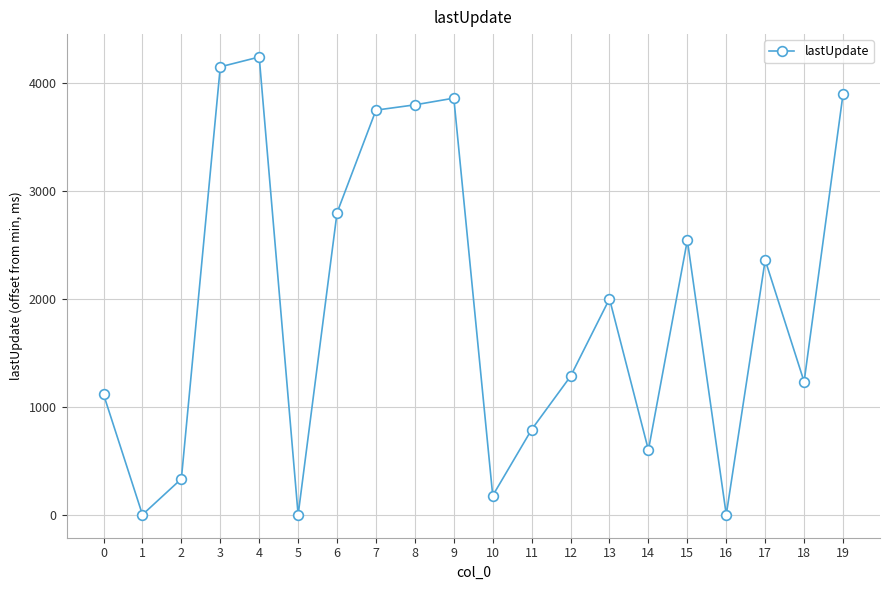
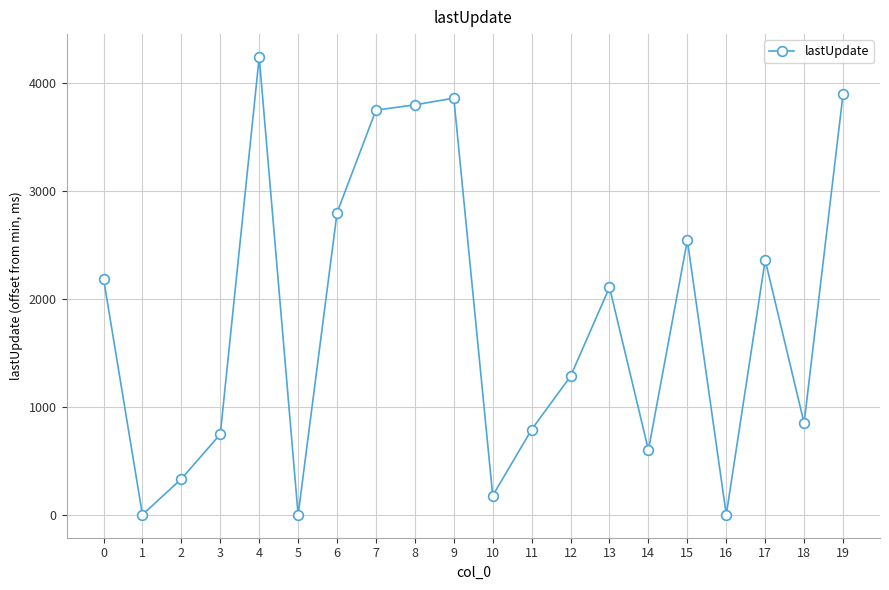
  {
-   "0": 1120,
+   "0": 2190,
    "1": 0,
    "2": 330,
-   "3": 4150,
+   "3": 750,
    "4": 4240,
    "5": 0,
    "6": 2800,
    "7": 3750,
    "8": 3800,
    "9": 3860,
    "10": 180,
    "11": 790,
    "12": 1280,
-   "13": 2000,
+   "13": 2110,
    "14": 600,
    "15": 2540,
    "16": 0,
    "17": 2360,
-   "18": 1230,
+   "18": 850,
    "19": 3900
  }
